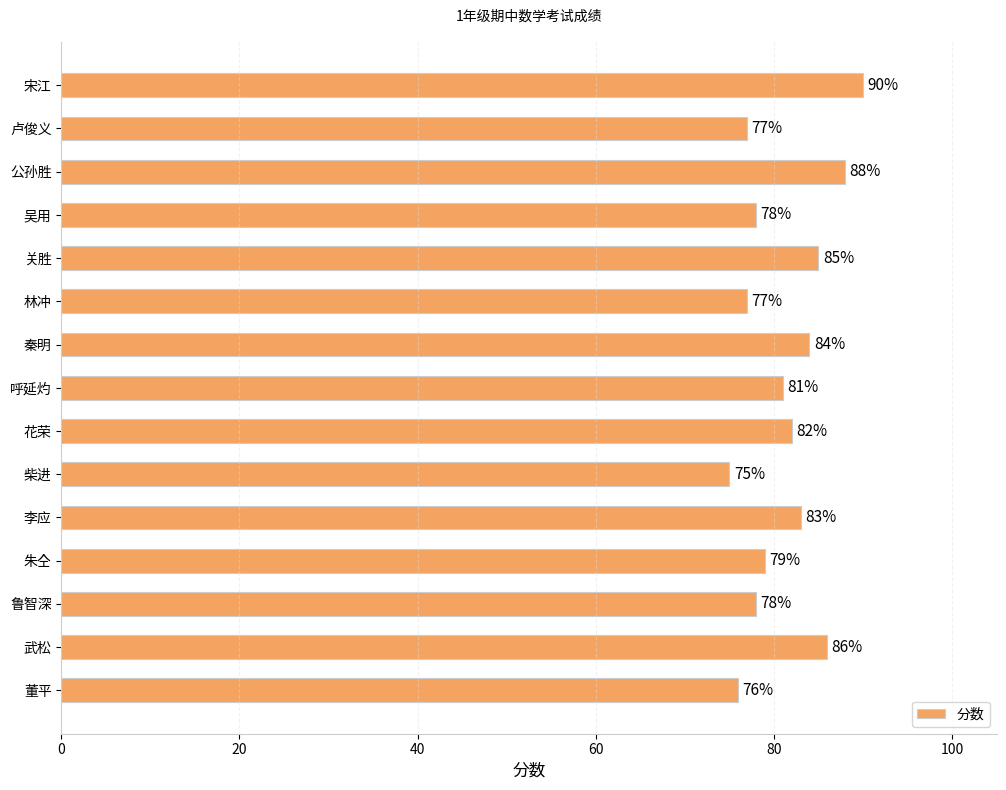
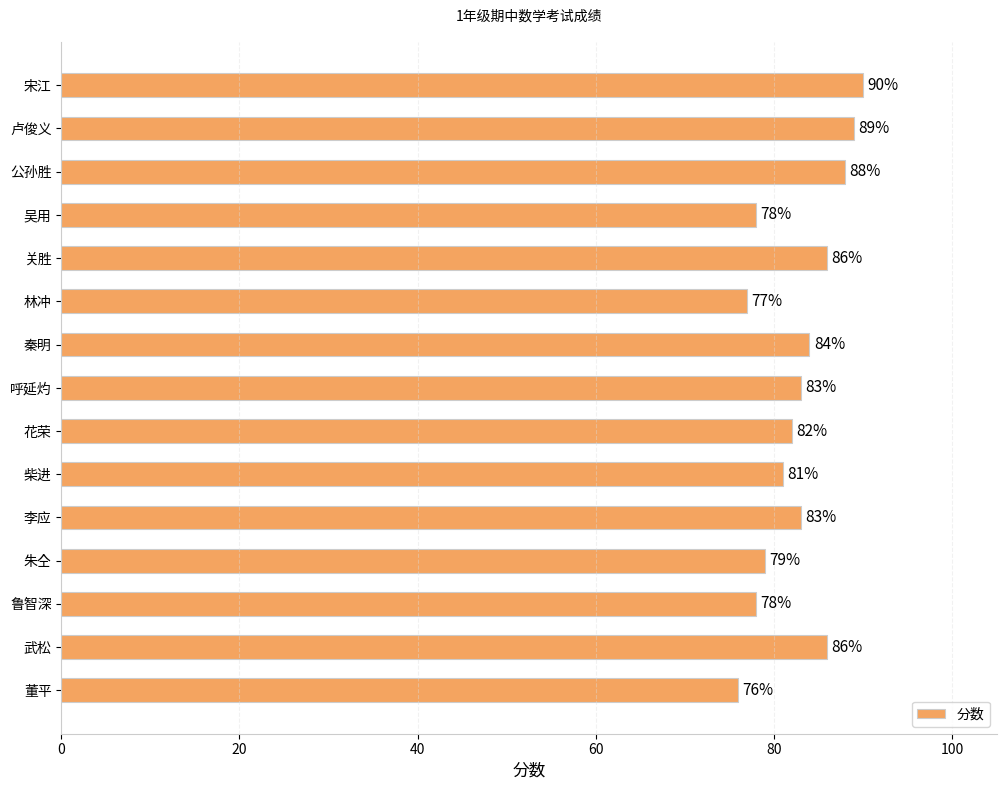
  {
    "宋江": "90%",
-   "卢俊义": "77%",
+   "卢俊义": "89%",
    "公孙胜": "88%",
    "吴用": "78%",
-   "关胜": "85%",
+   "关胜": "86%",
    "林冲": "77%",
    "秦明": "84%",
-   "呼延灼": "81%",
+   "呼延灼": "83%",
    "花荣": "82%",
-   "柴进": "75%",
+   "柴进": "81%",
    "李应": "83%",
    "朱仝": "79%",
    "鲁智深": "78%",
    "武松": "86%",
    "董平": "76%"
  }
